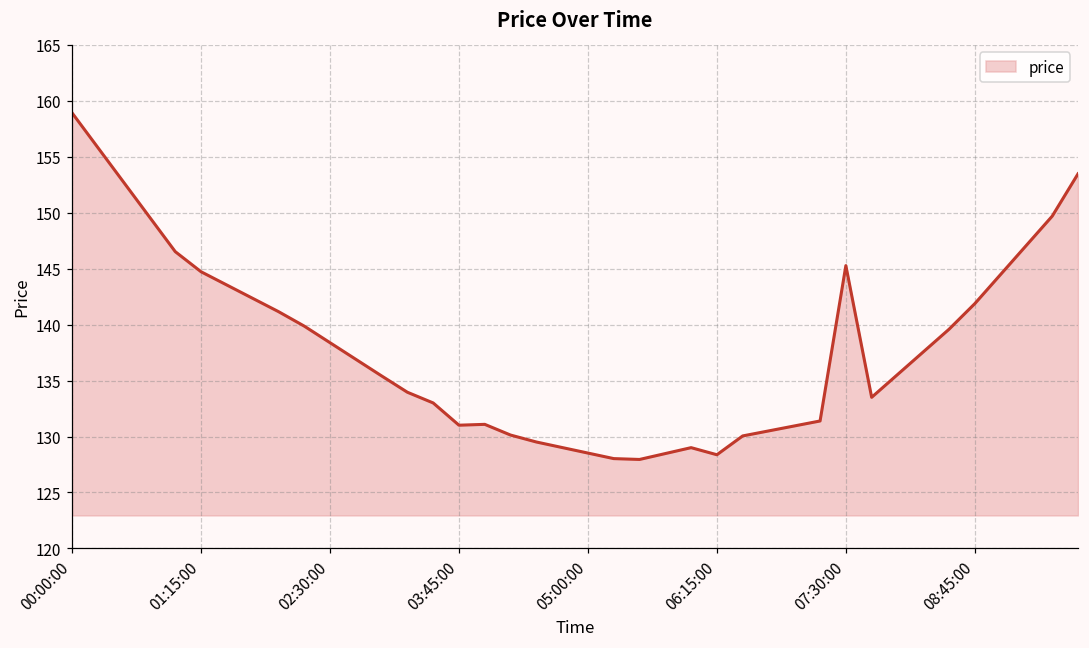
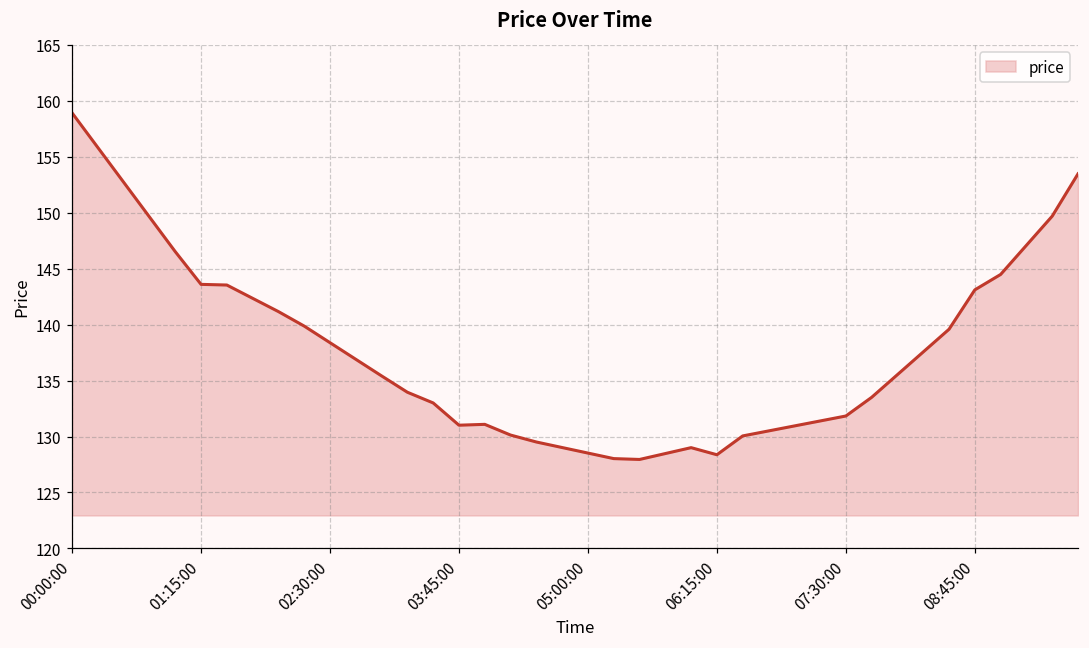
  {
    "00:00:00": 158.9,
-   "01:15:00": 144.7,
+   "01:15:00": 143.6,
    "02:30:00": 138.4,
    "03:45:00": 131.0,
    "05:00:00": 128.5,
    "06:15:00": 128.4,
-   "07:30:00": 145.3,
-   "08:45:00": 141.9
+   "07:30:00": 131.8,
+   "08:45:00": 143.1
  }
